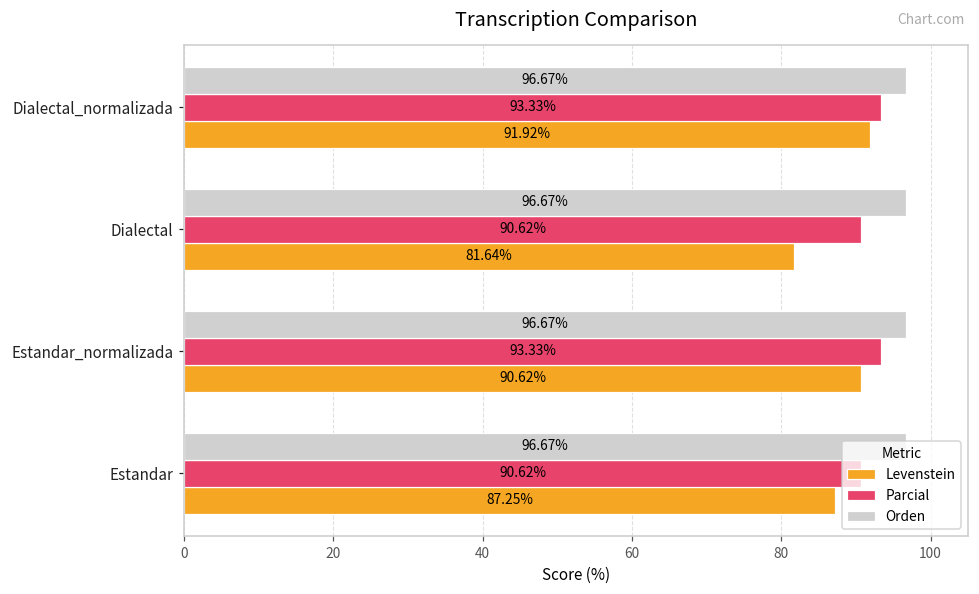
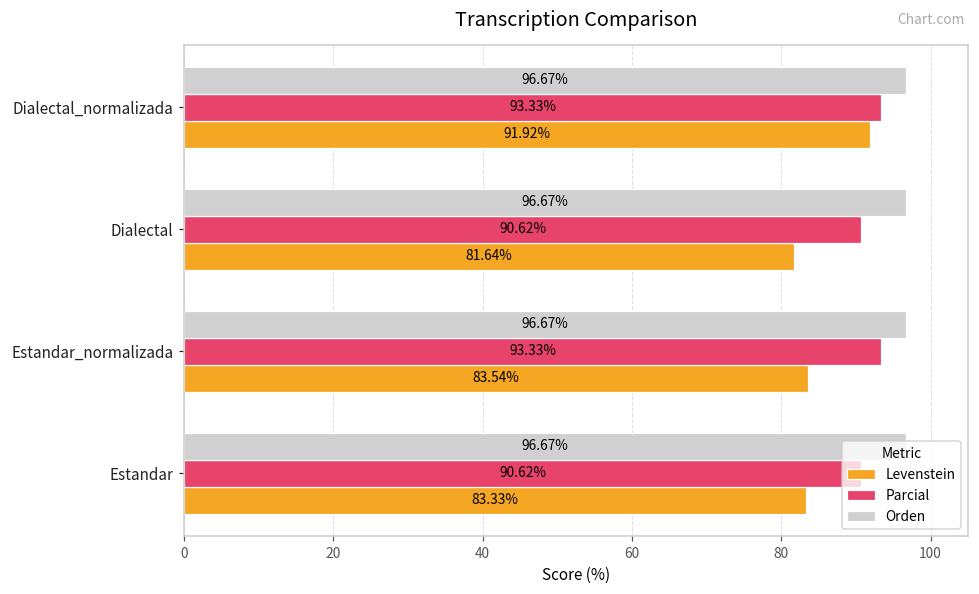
  {
    "Levenstein": {
      "Dialectal_normalizada": "91.92%",
      "Dialectal": "81.64%",
-     "Estandar_normalizada": "90.62%",
-     "Estandar": "87.25%"
+     "Estandar_normalizada": "83.54%",
+     "Estandar": "83.33%"
    },
    "Parcial": {
      "Dialectal_normalizada": "93.33%",
      "Dialectal": "90.62%",
      "Estandar_normalizada": "93.33%"
    },
    "Orden": {
      "Dialectal_normalizada": "96.67%",
      "Dialectal": "96.67%",
      "Estandar_normalizada": "96.67%"
    }
  }
